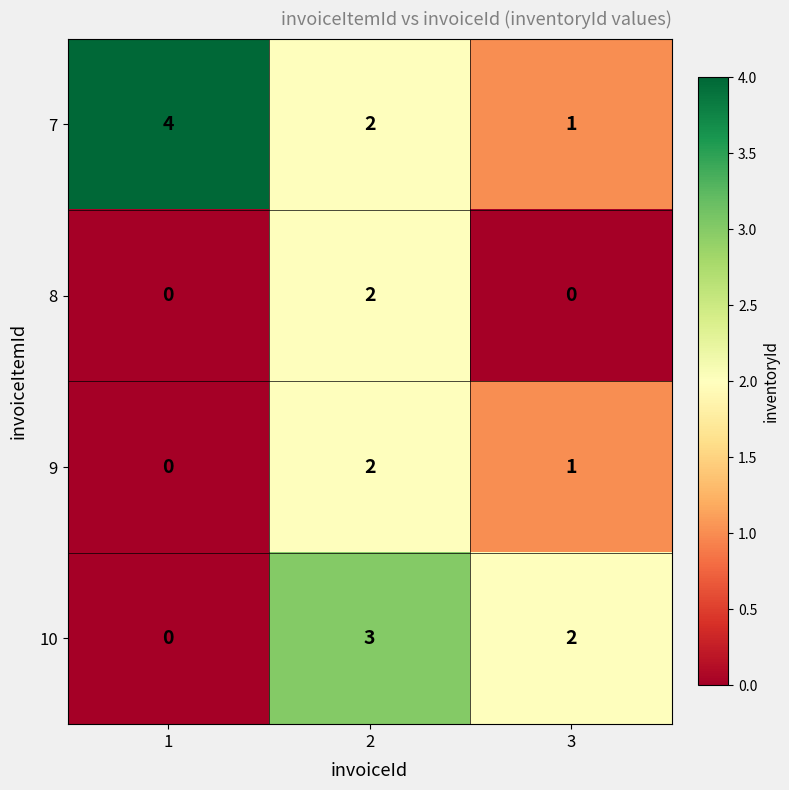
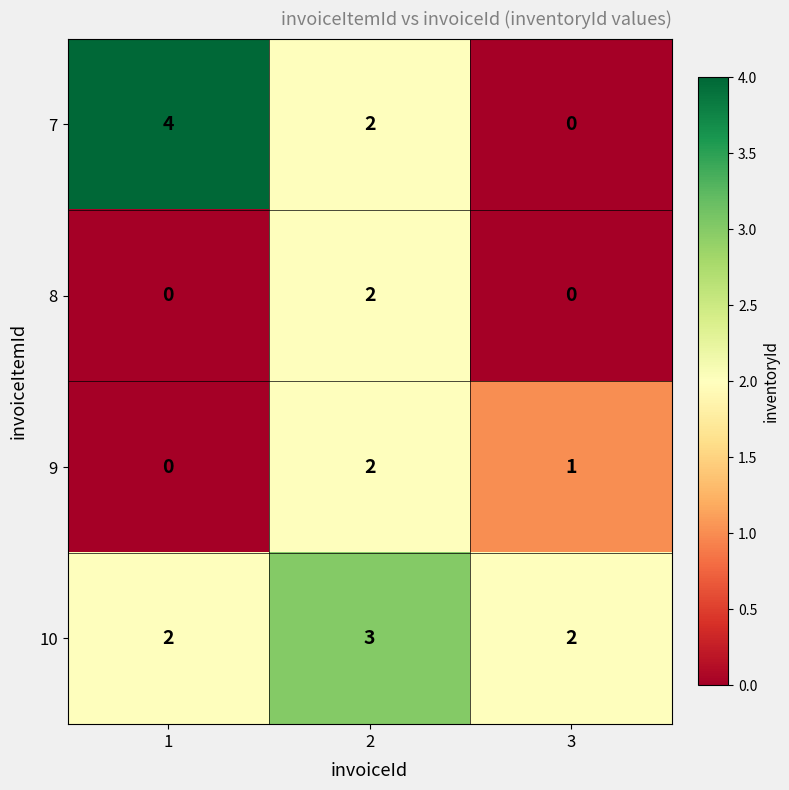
  {
    "7": {
      "1": 4,
      "2": 2,
-     "3": 1
+     "3": 0
    },
    "8": {
      "1": 0,
      "2": 2,
      "3": 0
    },
    "9": {
      "1": 0,
      "2": 2,
      "3": 1
    },
    "10": {
-     "1": 0,
+     "1": 2,
      "2": 3,
      "3": 2
    }
  }
